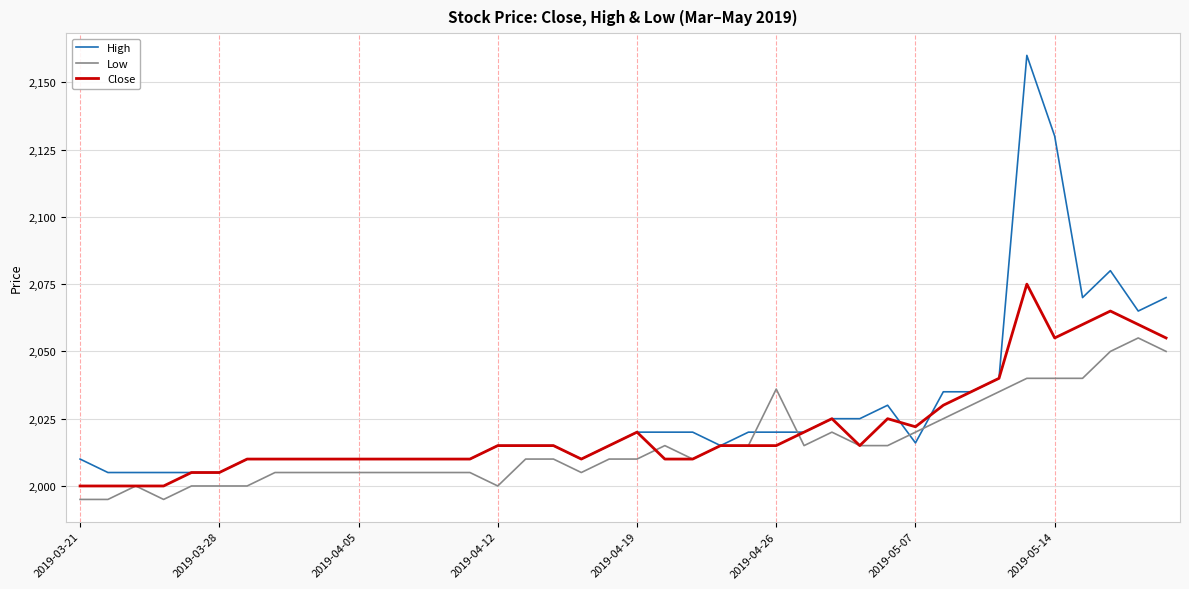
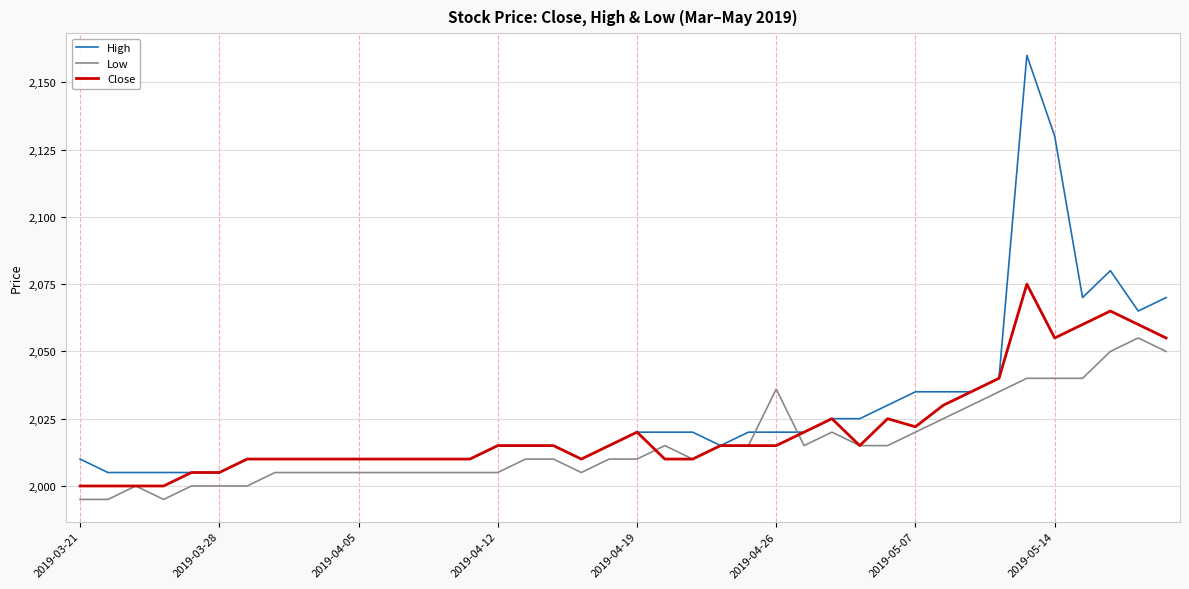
  {
    "High": {
      "2019-03-21": "2,010",
      "2019-04-26": "2,020",
-     "2019-05-07": "2,016",
+     "2019-05-07": "2,035",
      "2019-05-14": "2,130"
    },
    "Low": {
      "2019-03-21": "1,995",
      "2019-03-28": "2,000",
      "2019-04-05": "2,005",
-     "2019-04-12": "2,000",
+     "2019-04-12": "2,005",
      "2019-04-19": "2,010",
      "2019-04-26": "2,036",
      "2019-05-07": "2,020",
      "2019-05-14": "2,040"
    },
    "Close": {
      "2019-03-21": "2,000",
      "2019-04-26": "2,015",
      "2019-05-07": "2,022",
      "2019-05-14": "2,055"
    }
  }
